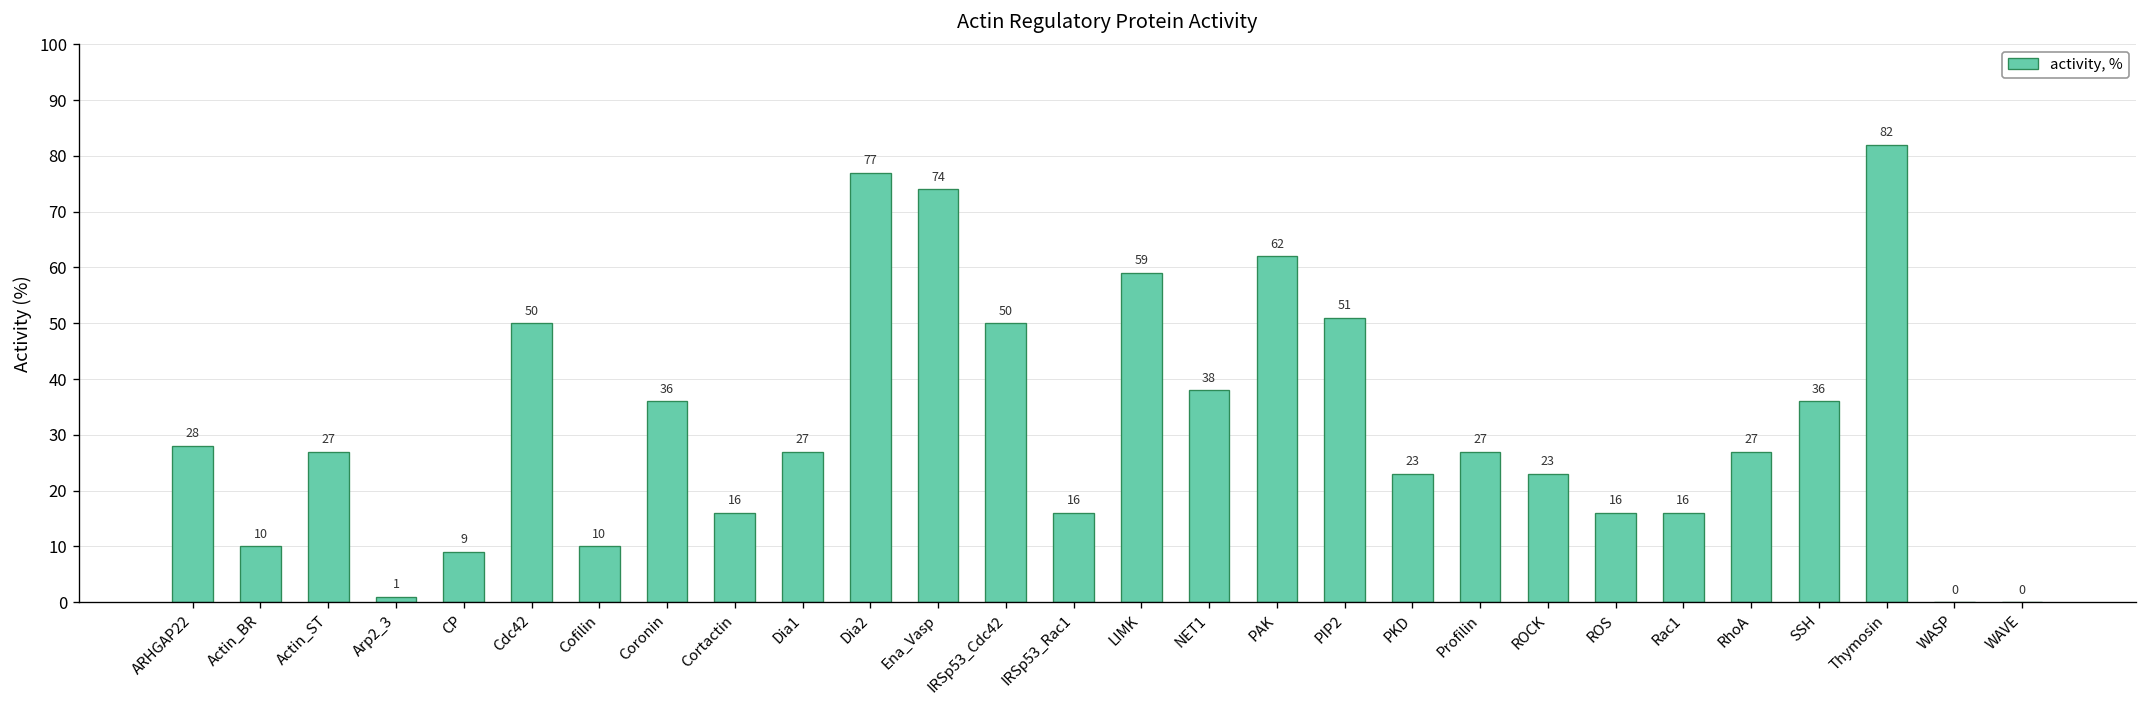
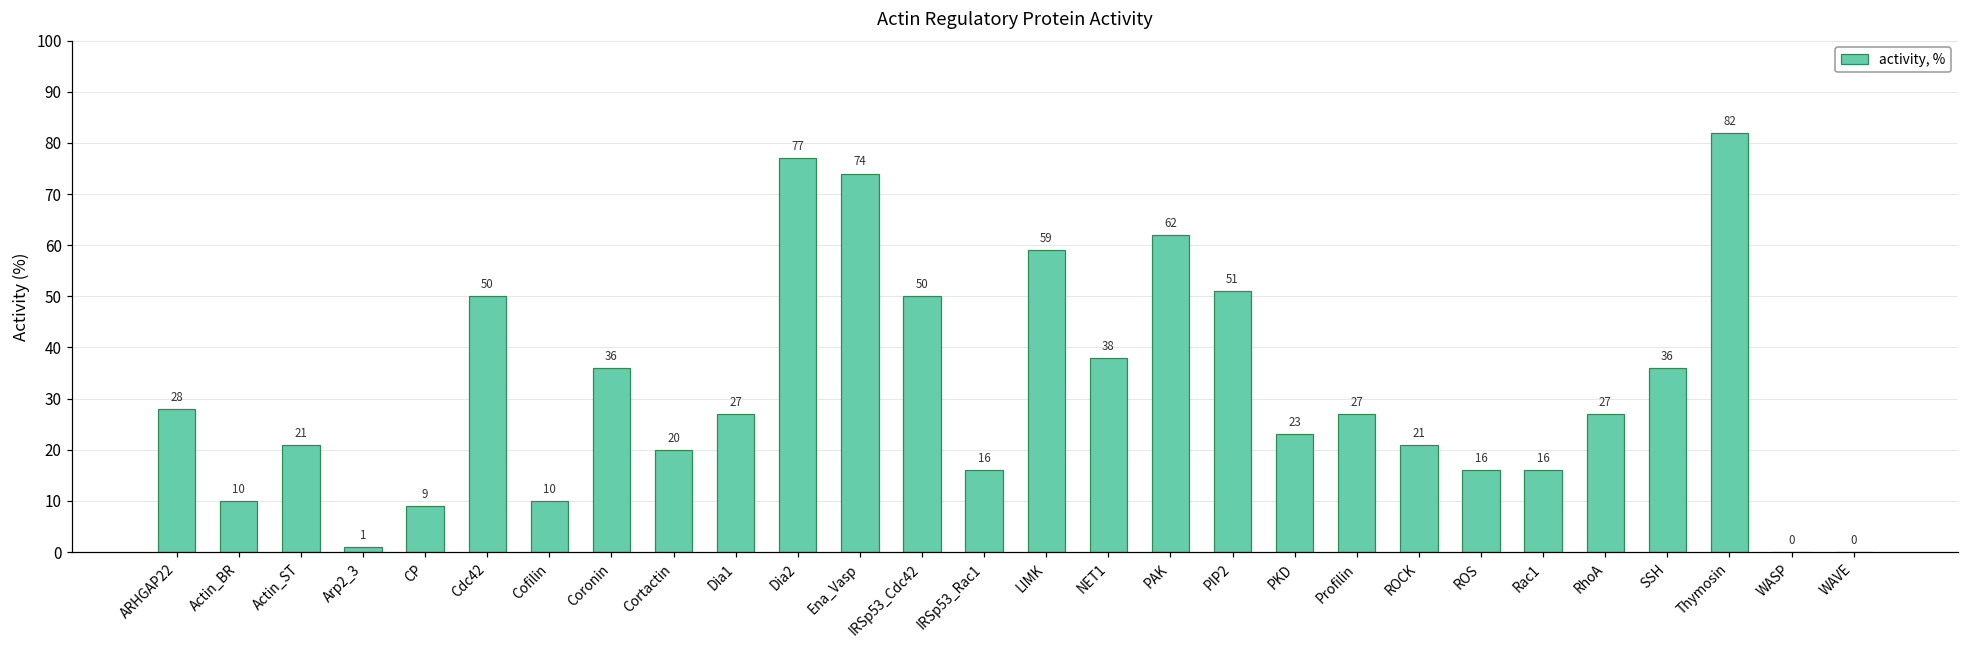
  {
    "ARHGAP22": 28,
    "Actin_BR": 10,
-   "Actin_ST": 27,
+   "Actin_ST": 21,
    "Arp2_3": 1,
    "CP": 9,
    "Cdc42": 50,
    "Cofilin": 10,
    "Coronin": 36,
-   "Cortactin": 16,
+   "Cortactin": 20,
    "Dia1": 27,
    "Dia2": 77,
    "Ena_Vasp": 74,
    "IRSp53_Cdc42": 50,
    "IRSp53_Rac1": 16,
    "LIMK": 59,
    "NET1": 38,
    "PAK": 62,
    "PIP2": 51,
    "PKD": 23,
    "Profilin": 27,
-   "ROCK": 23,
+   "ROCK": 21,
    "ROS": 16,
    "Rac1": 16,
    "RhoA": 27,
    "SSH": 36,
    "Thymosin": 82,
    "WASP": 0,
    "WAVE": 0
  }
